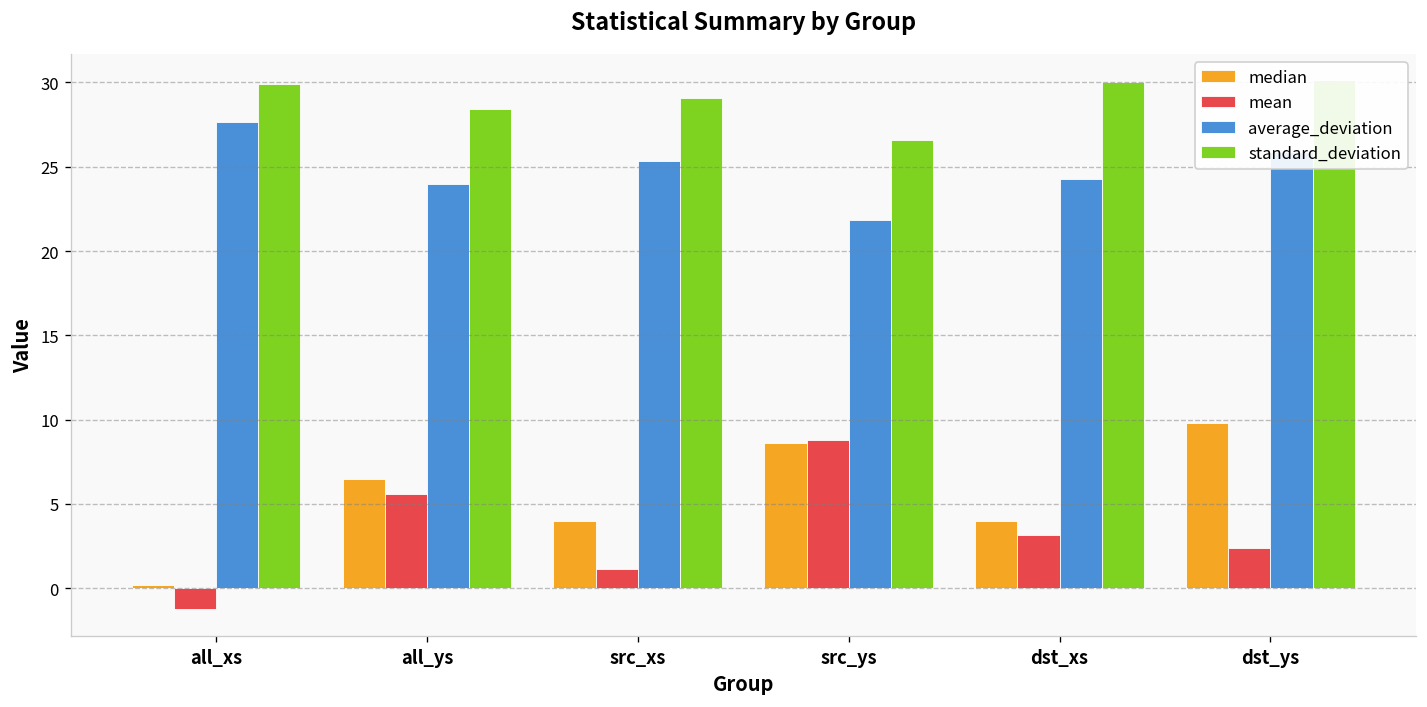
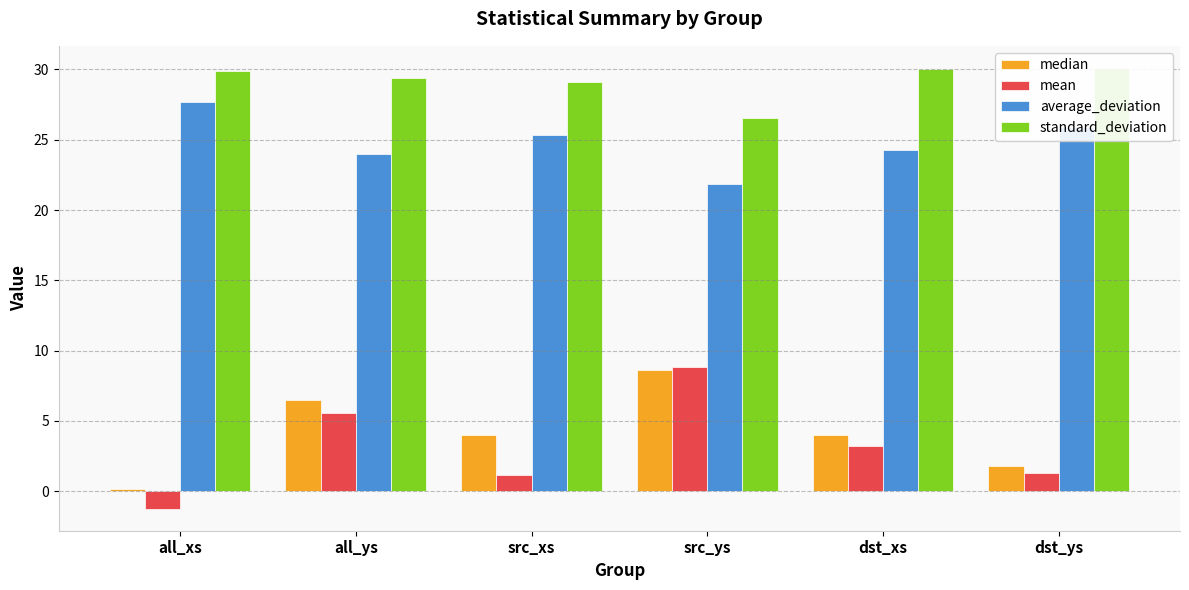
  {
    "median": {
      "all_xs": 0.2,
      "all_ys": 6.5,
      "src_xs": 4.0,
      "src_ys": 8.6,
      "dst_xs": 4.0,
-     "dst_ys": 9.8
+     "dst_ys": 1.8
    },
    "mean": {
      "all_xs": -1.3,
      "all_ys": 5.6,
      "src_xs": 1.1,
      "src_ys": 8.8,
      "dst_xs": 3.2,
-     "dst_ys": 2.4
+     "dst_ys": 1.3
    },
    "average_deviation": {
      "all_xs": 27.7,
      "all_ys": 24.0,
      "src_xs": 25.3,
      "src_ys": 21.8,
      "dst_xs": 24.3
    },
    "standard_deviation": {
      "all_xs": 29.9,
-     "all_ys": 28.4,
+     "all_ys": 29.4,
      "src_xs": 29.1,
      "src_ys": 26.6,
      "dst_xs": 30.0
    }
  }
